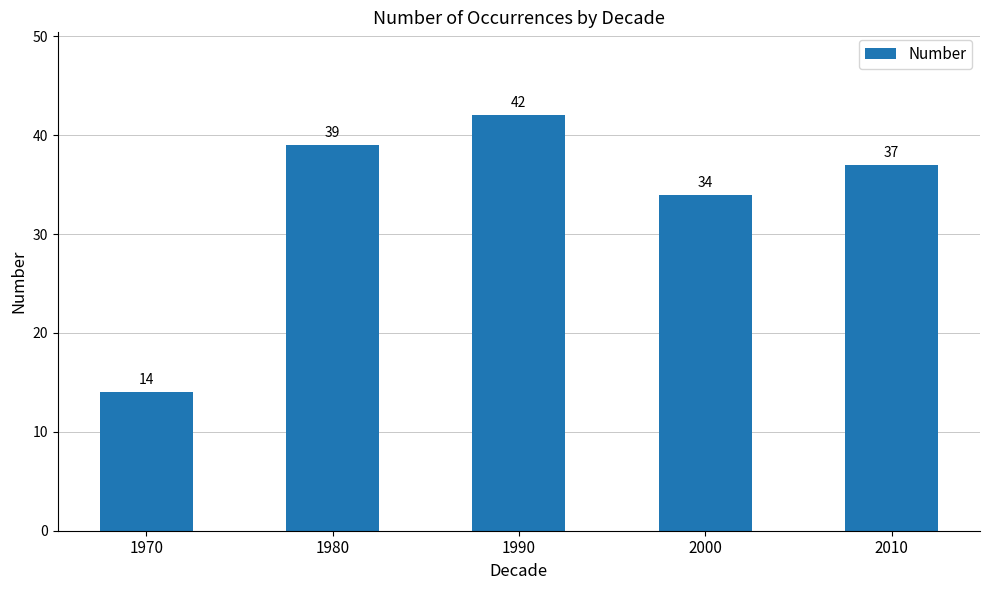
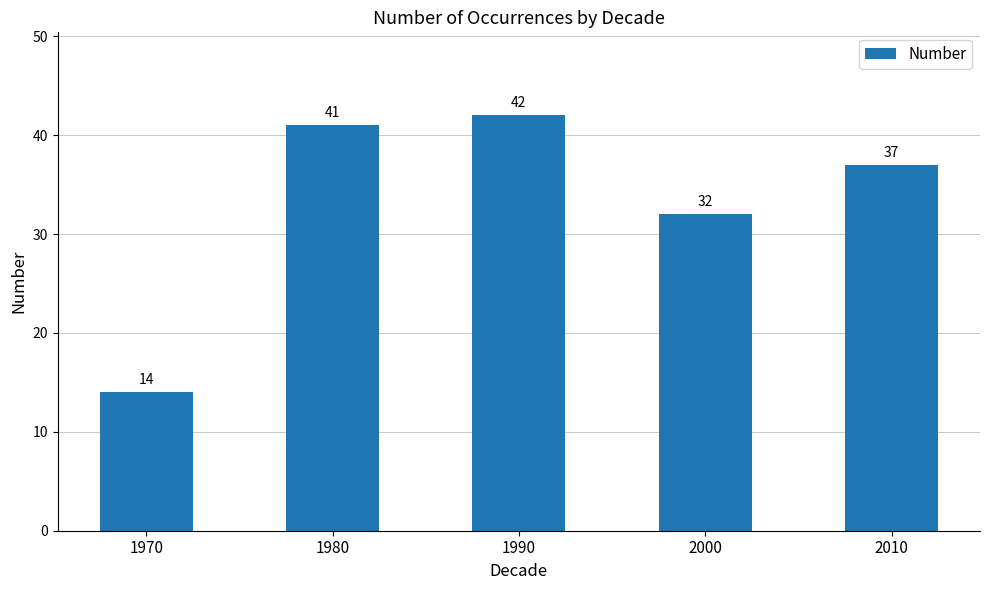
  {
    "1970": 14,
-   "1980": 39,
+   "1980": 41,
    "1990": 42,
-   "2000": 34,
+   "2000": 32,
    "2010": 37
  }
